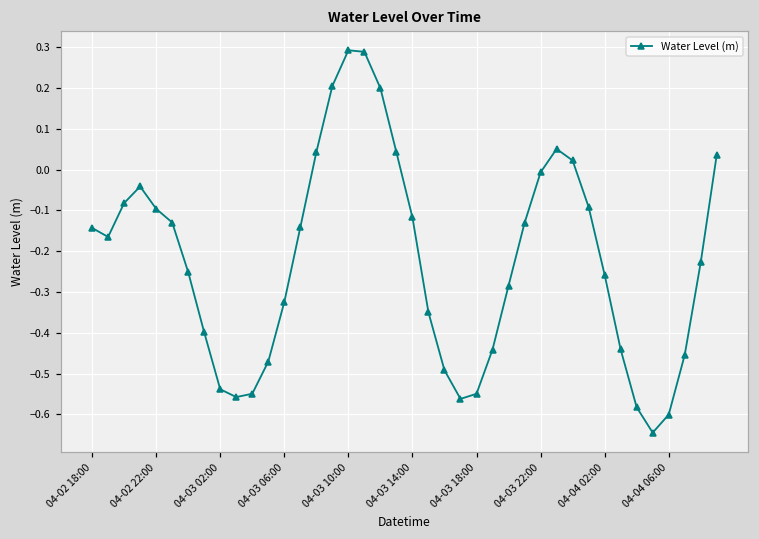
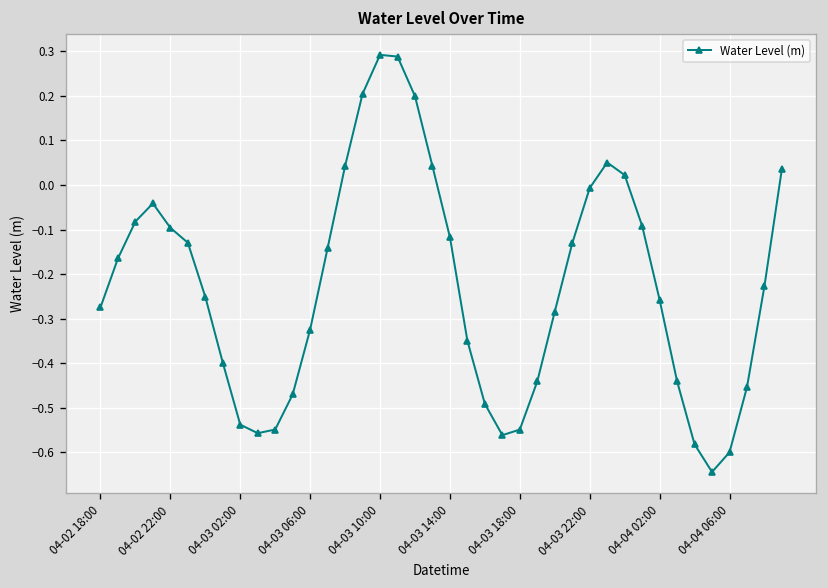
  {
-   "04-02 18:00": -0.14,
+   "04-02 18:00": -0.27,
    "04-02 22:00": -0.10,
    "04-03 02:00": -0.54,
    "04-03 06:00": -0.32,
    "04-03 10:00": 0.29,
    "04-03 14:00": -0.12,
    "04-03 18:00": -0.55,
    "04-03 22:00": -0.01,
    "04-04 02:00": -0.26,
    "04-04 06:00": -0.60
  }
